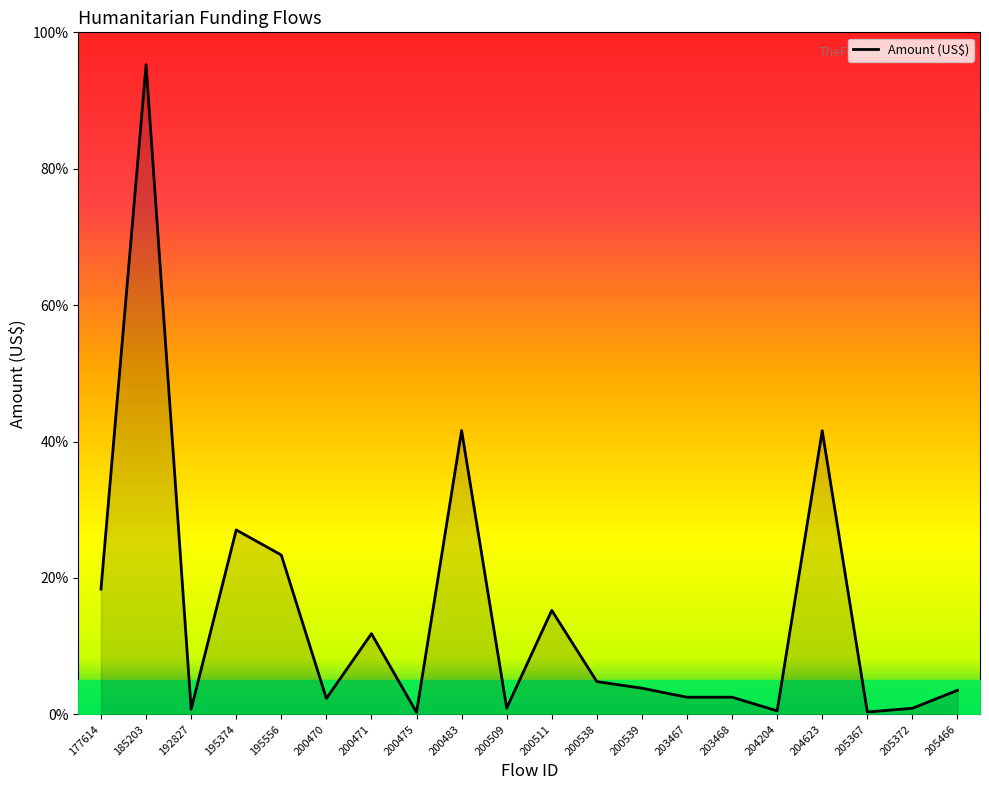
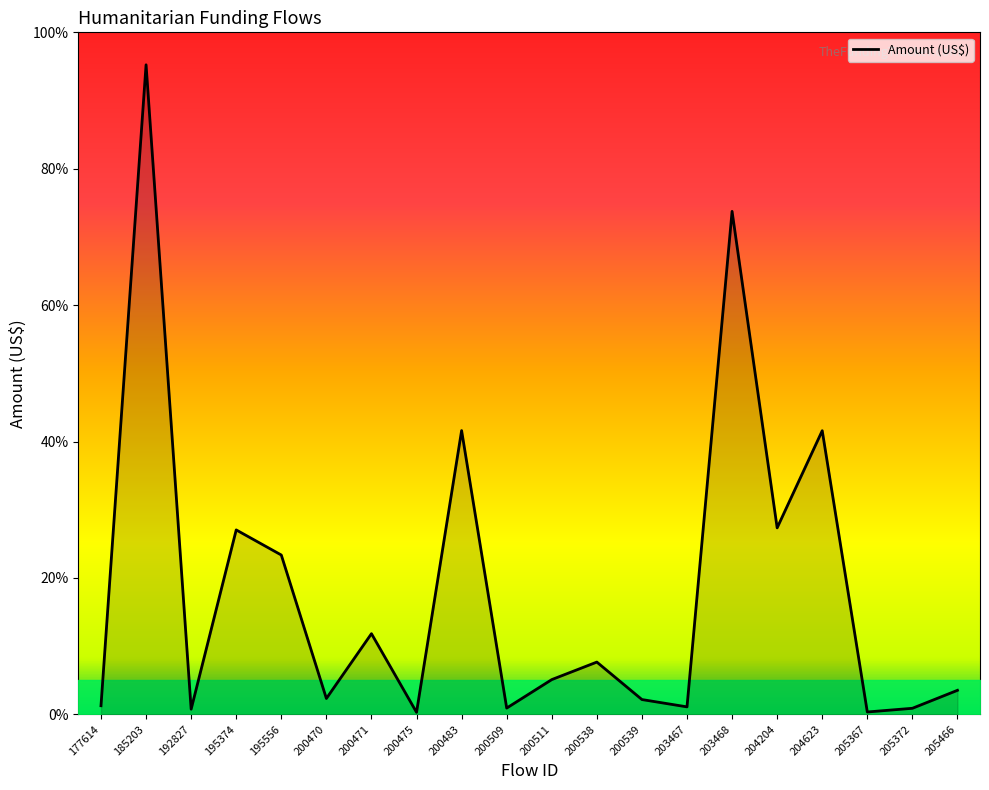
  {
    "Amount (US$)": {
-     "177614": "18%",
+     "177614": "1%",
      "185203": "95%",
      "192827": "1%",
      "195374": "27%",
      "195556": "23%",
      "200470": "2%",
      "200471": "12%",
      "200475": "0%",
      "200483": "42%",
      "200509": "1%",
-     "200511": "15%",
-     "200538": "5%",
-     "200539": "4%",
-     "203467": "3%",
-     "203468": "3%",
-     "204204": "1%",
+     "200511": "5%",
+     "200538": "8%",
+     "200539": "2%",
+     "203467": "1%",
+     "203468": "74%",
+     "204204": "27%",
      "204623": "42%",
      "205367": "0%",
      "205372": "1%",
      "205466": "4%"
    }
  }
